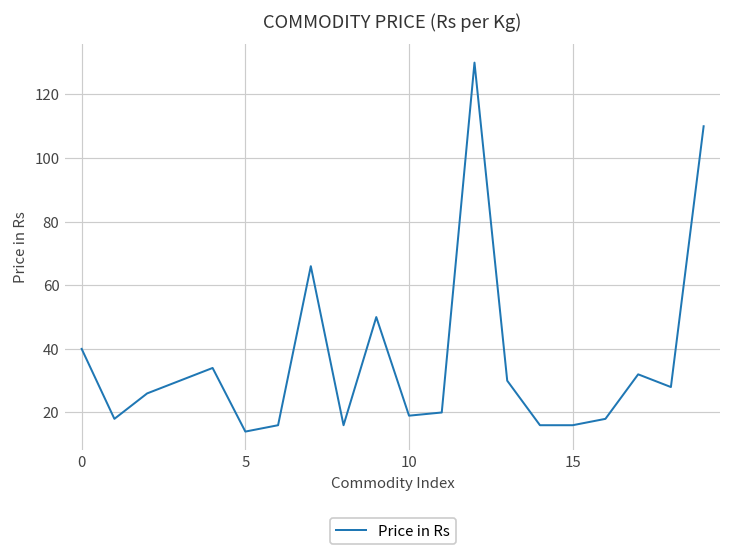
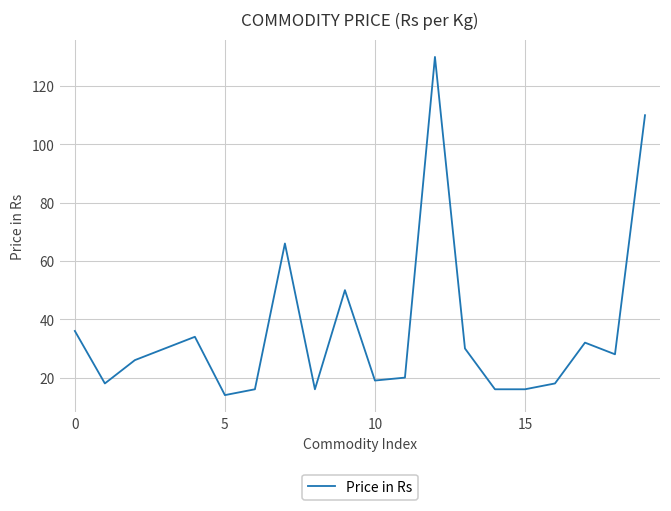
  {
-   "0": 40,
+   "0": 36,
    "5": 14,
    "10": 19,
    "15": 16
  }
